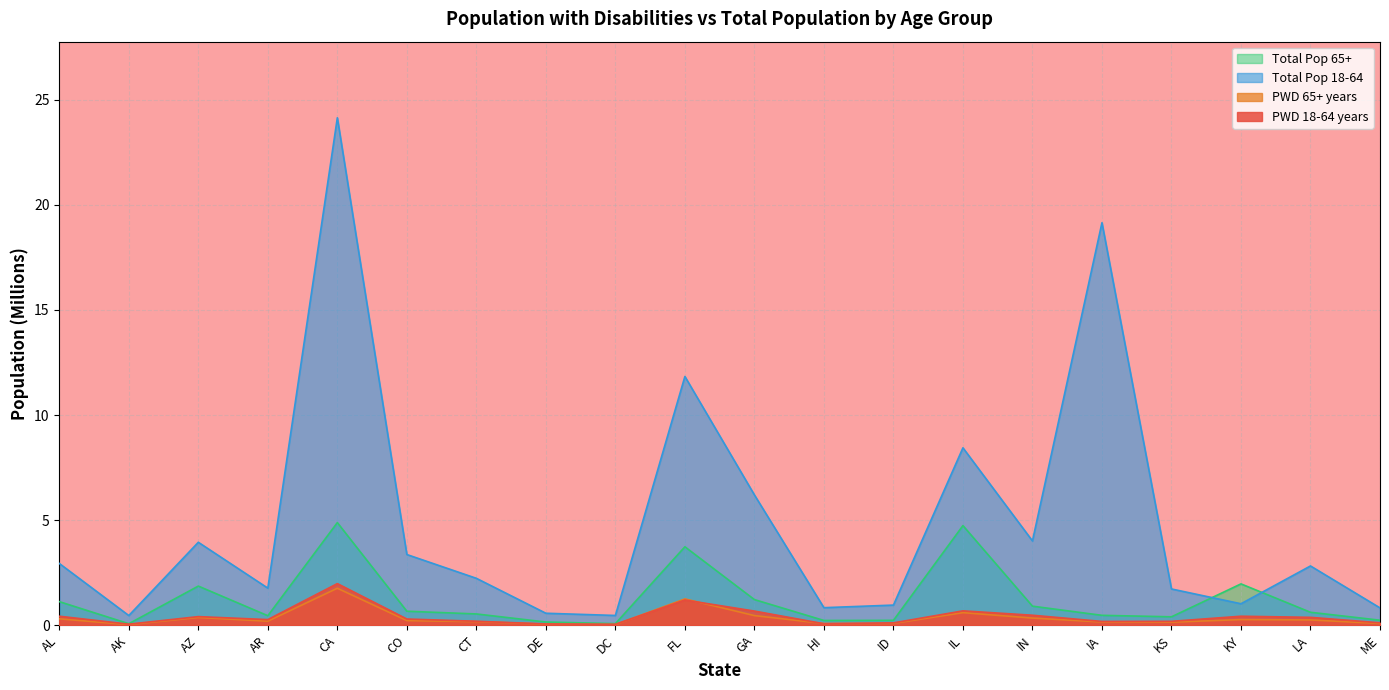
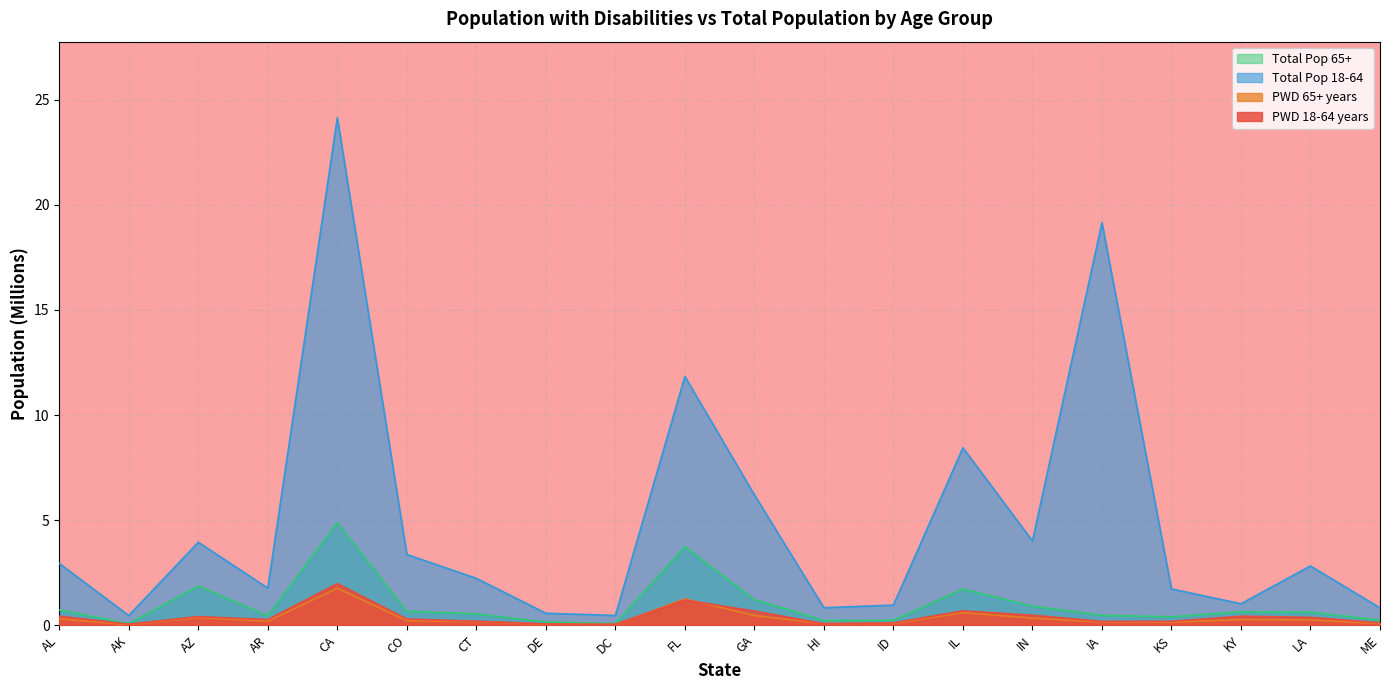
  {
    "Total Pop 65+": {
-     "AL": 1.1,
+     "AL": 0.7,
      "AZ": 1.9,
      "AR": 0.4,
      "CA": 4.9,
      "CO": 0.7,
      "CT": 0.5,
      "FL": 3.7,
      "GA": 1.2,
      "HI": 0.2,
      "ID": 0.2,
-     "IL": 4.7,
+     "IL": 1.7,
      "IN": 0.9,
      "IA": 0.5,
      "KS": 0.4,
-     "KY": 2.0,
+     "KY": 0.6,
      "LA": 0.6,
      "ME": 0.2
    },
    "Total Pop 18-64": {
      "AL": 2.9,
      "AK": 0.5,
      "AZ": 3.9,
      "AR": 1.8,
      "CA": 24.1,
      "CO": 3.4,
      "CT": 2.2,
      "DE": 0.6,
      "DC": 0.5,
      "FL": 11.8,
      "GA": 6.2,
      "HI": 0.8,
      "ID": 1.0,
      "IL": 8.4,
      "IN": 4.0,
      "IA": 19.2,
      "KS": 1.7,
      "KY": 1.0,
      "LA": 2.8,
      "ME": 0.8
    }
  }
